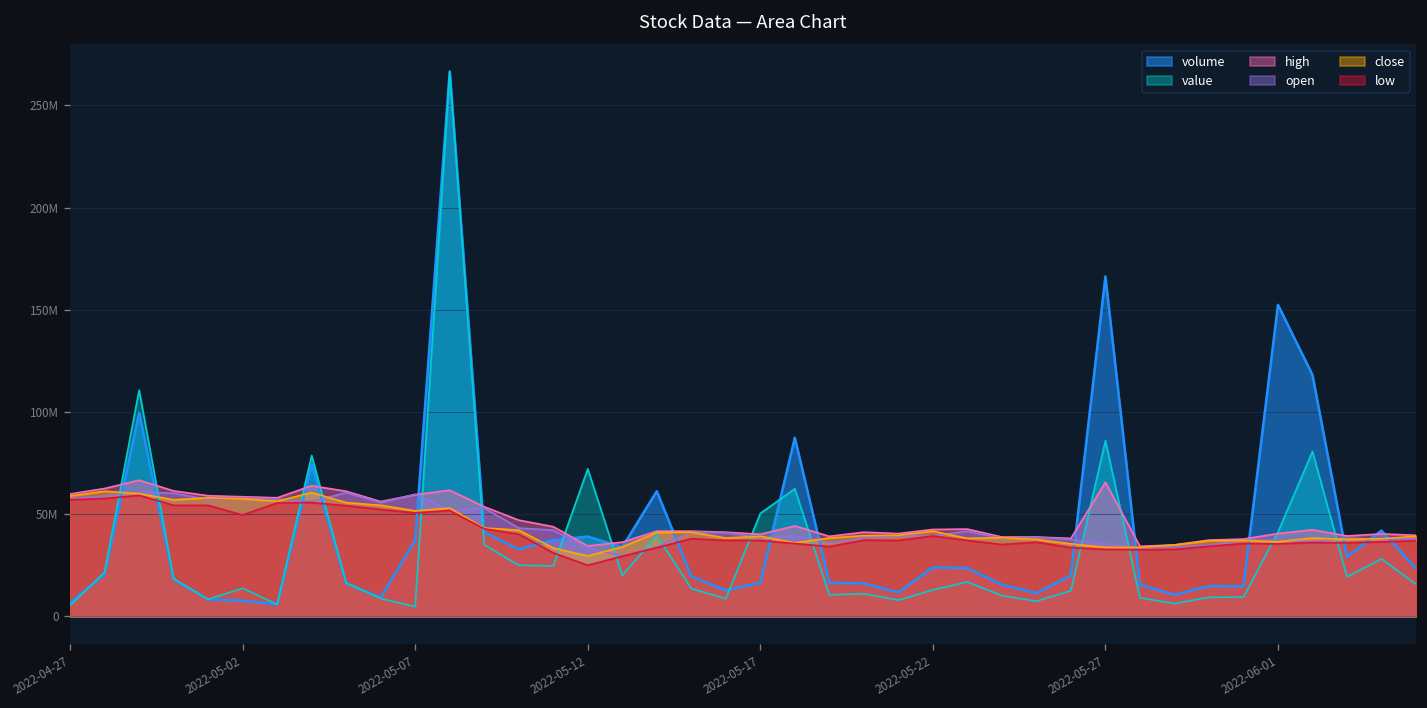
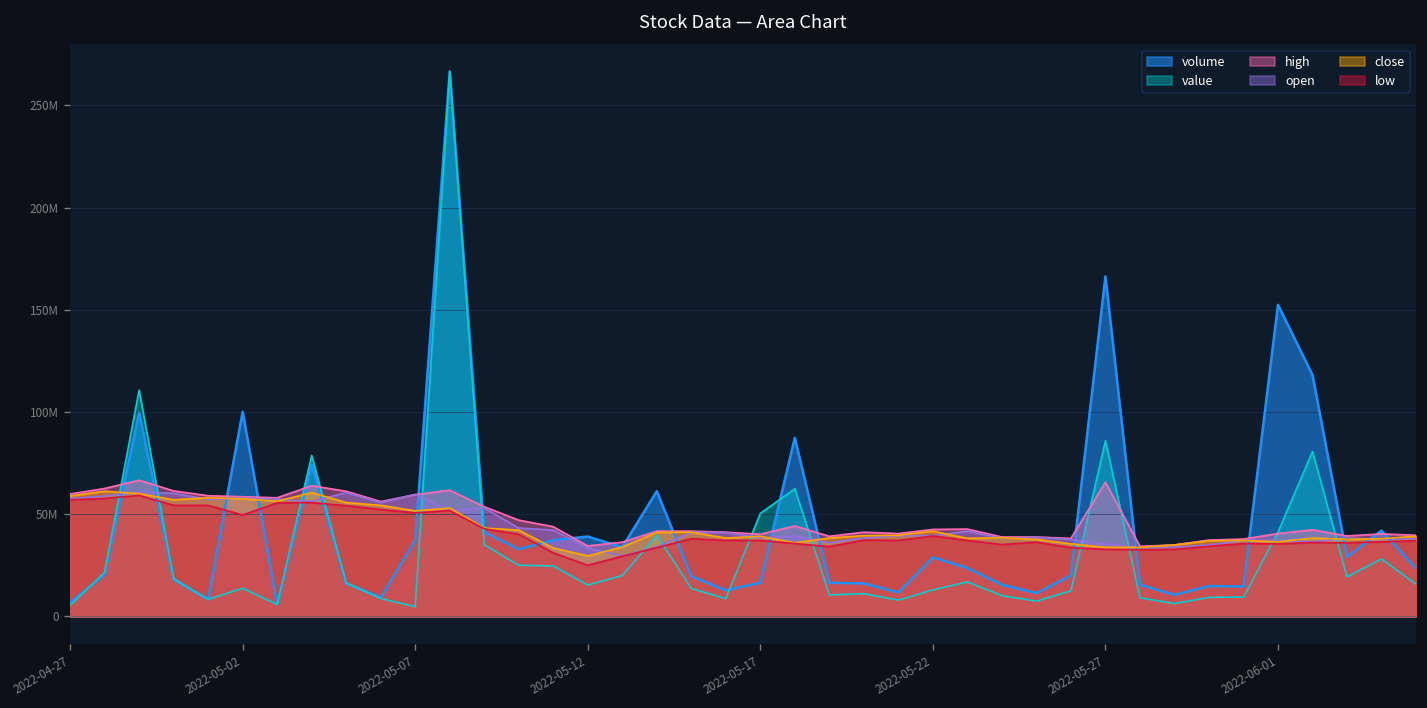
  {
    "volume": {
-     "2022-05-02": 8000000,
+     "2022-05-02": 100000000,
      "2022-05-07": 37000000,
      "2022-05-12": 39000000,
      "2022-05-17": 17000000,
-     "2022-05-22": 24000000,
+     "2022-05-22": 29000000,
      "2022-05-27": 166000000,
      "2022-06-01": 152000000
    },
    "value": {
      "2022-05-02": 14000000,
      "2022-05-07": 5000000,
-     "2022-05-12": 72000000,
+     "2022-05-12": 15000000,
      "2022-05-17": 50000000,
      "2022-05-22": 13000000,
      "2022-05-27": 86000000
    },
    "high": {
      "2022-05-27": 66000000
    },
    "open": {
      "2022-05-27": 36000000
    },
    "close": {
      "2022-05-12": 30000000
    },
    "low": {
      "2022-05-02": 50000000,
      "2022-05-12": 25000000
    }
  }
